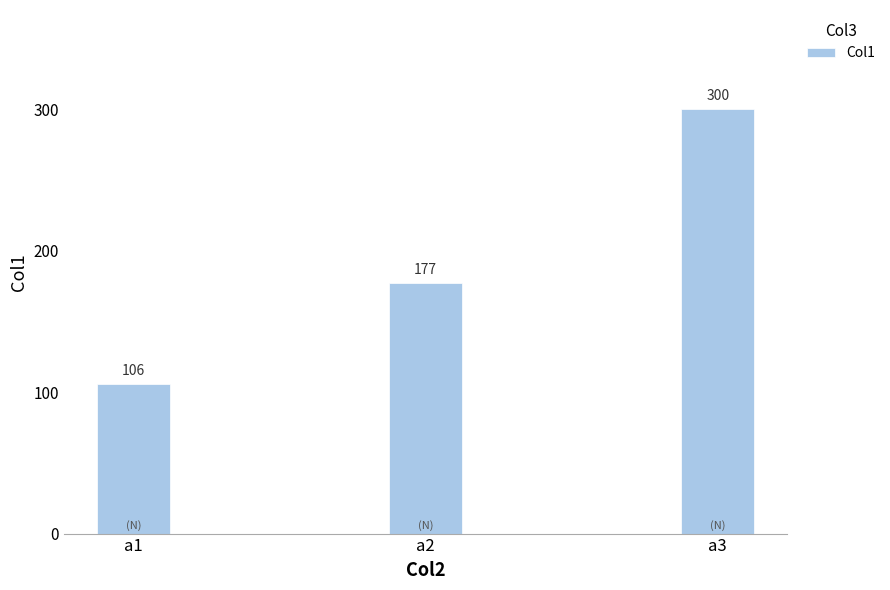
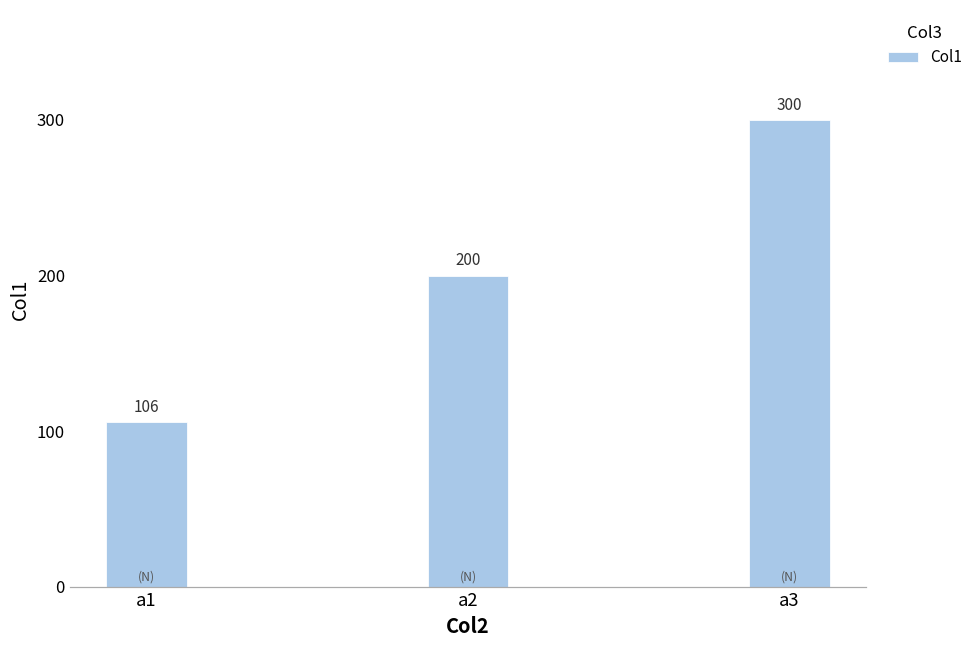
  {
    "a1": 106,
-   "a2": 177,
+   "a2": 200,
    "a3": 300
  }
